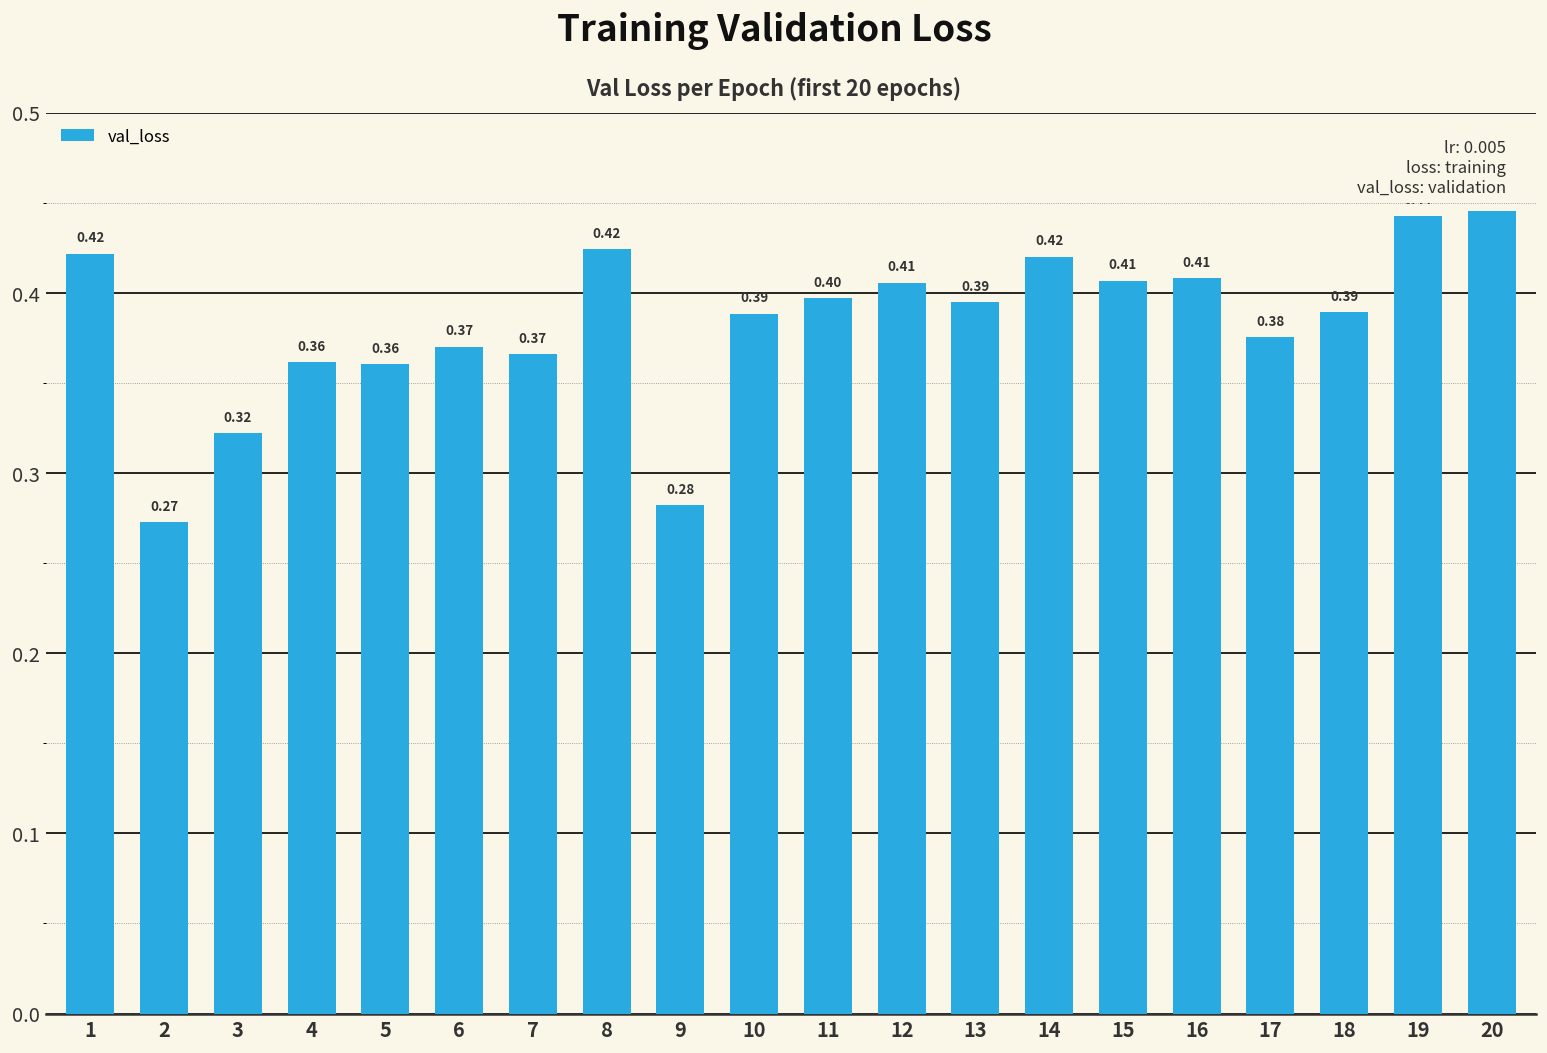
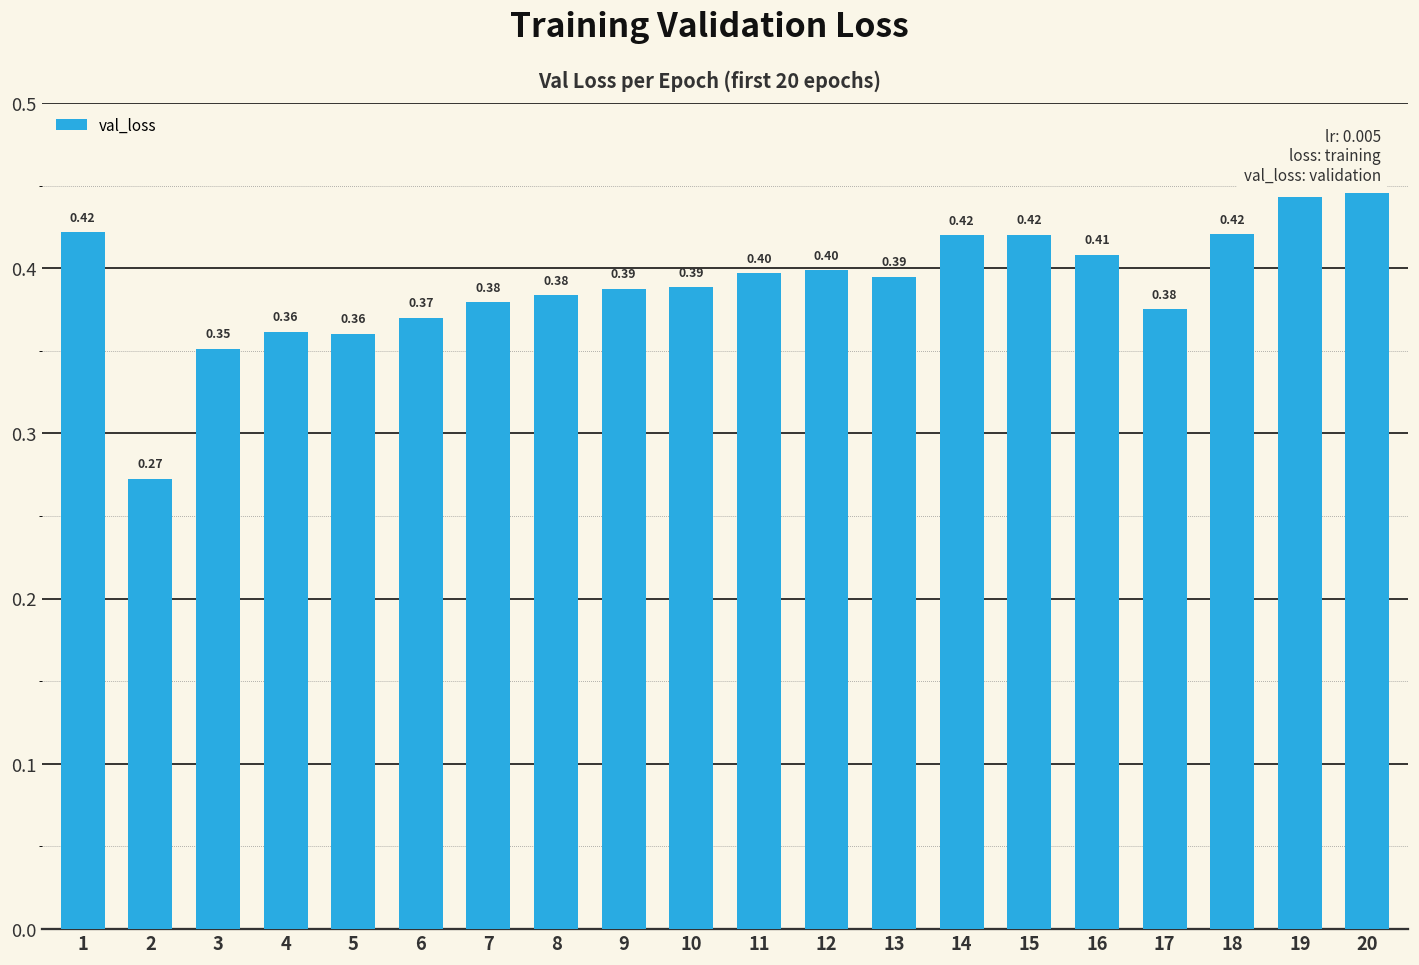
  {
    "1": 0.42,
    "2": 0.27,
-   "3": 0.32,
+   "3": 0.35,
    "4": 0.36,
    "5": 0.36,
    "6": 0.37,
-   "7": 0.37,
-   "8": 0.42,
-   "9": 0.28,
+   "7": 0.38,
+   "8": 0.38,
+   "9": 0.39,
    "10": 0.39,
    "11": 0.40,
-   "12": 0.41,
+   "12": 0.40,
    "13": 0.39,
    "14": 0.42,
-   "15": 0.41,
+   "15": 0.42,
    "16": 0.41,
    "17": 0.38,
-   "18": 0.39
+   "18": 0.42
  }
